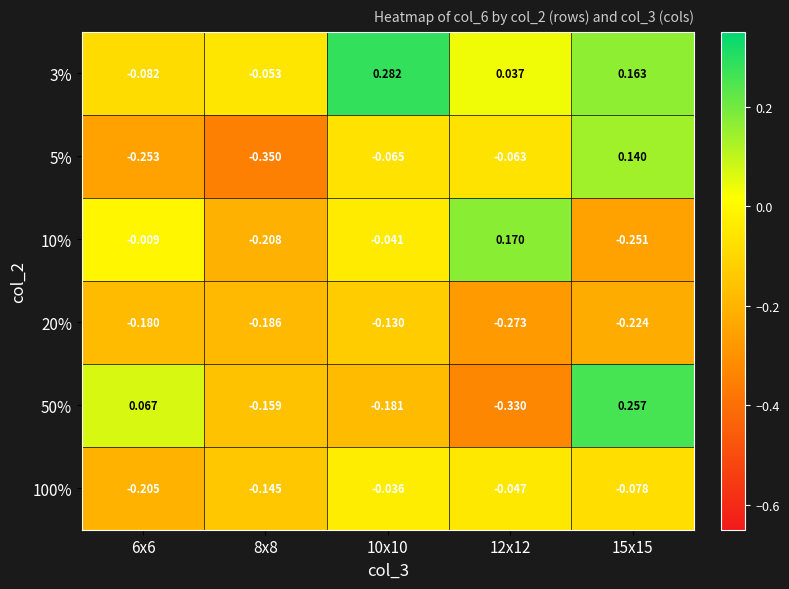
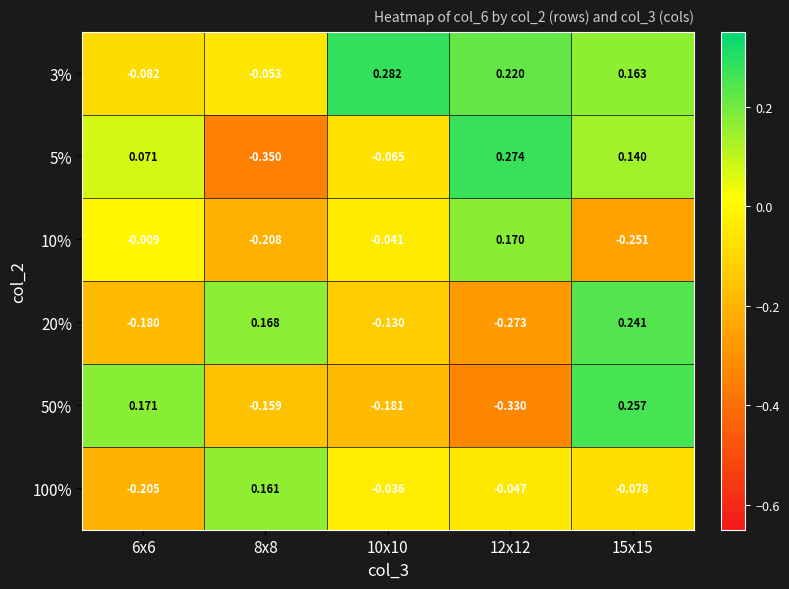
  {
    "3%": {
      "6x6": -0.082,
      "8x8": -0.053,
      "10x10": 0.282,
-     "12x12": 0.037,
+     "12x12": 0.220,
      "15x15": 0.163
    },
    "5%": {
-     "6x6": -0.253,
+     "6x6": 0.071,
      "8x8": -0.350,
      "10x10": -0.065,
-     "12x12": -0.063,
+     "12x12": 0.274,
      "15x15": 0.140
    },
    "10%": {
      "6x6": -0.009,
      "8x8": -0.208,
      "10x10": -0.041,
      "12x12": 0.170,
      "15x15": -0.251
    },
    "20%": {
      "6x6": -0.180,
-     "8x8": -0.186,
+     "8x8": 0.168,
      "10x10": -0.130,
      "12x12": -0.273,
-     "15x15": -0.224
+     "15x15": 0.241
    },
    "50%": {
-     "6x6": 0.067,
+     "6x6": 0.171,
      "8x8": -0.159,
      "10x10": -0.181,
      "12x12": -0.330,
      "15x15": 0.257
    },
    "100%": {
      "6x6": -0.205,
-     "8x8": -0.145,
+     "8x8": 0.161,
      "10x10": -0.036,
      "12x12": -0.047,
      "15x15": -0.078
    }
  }
